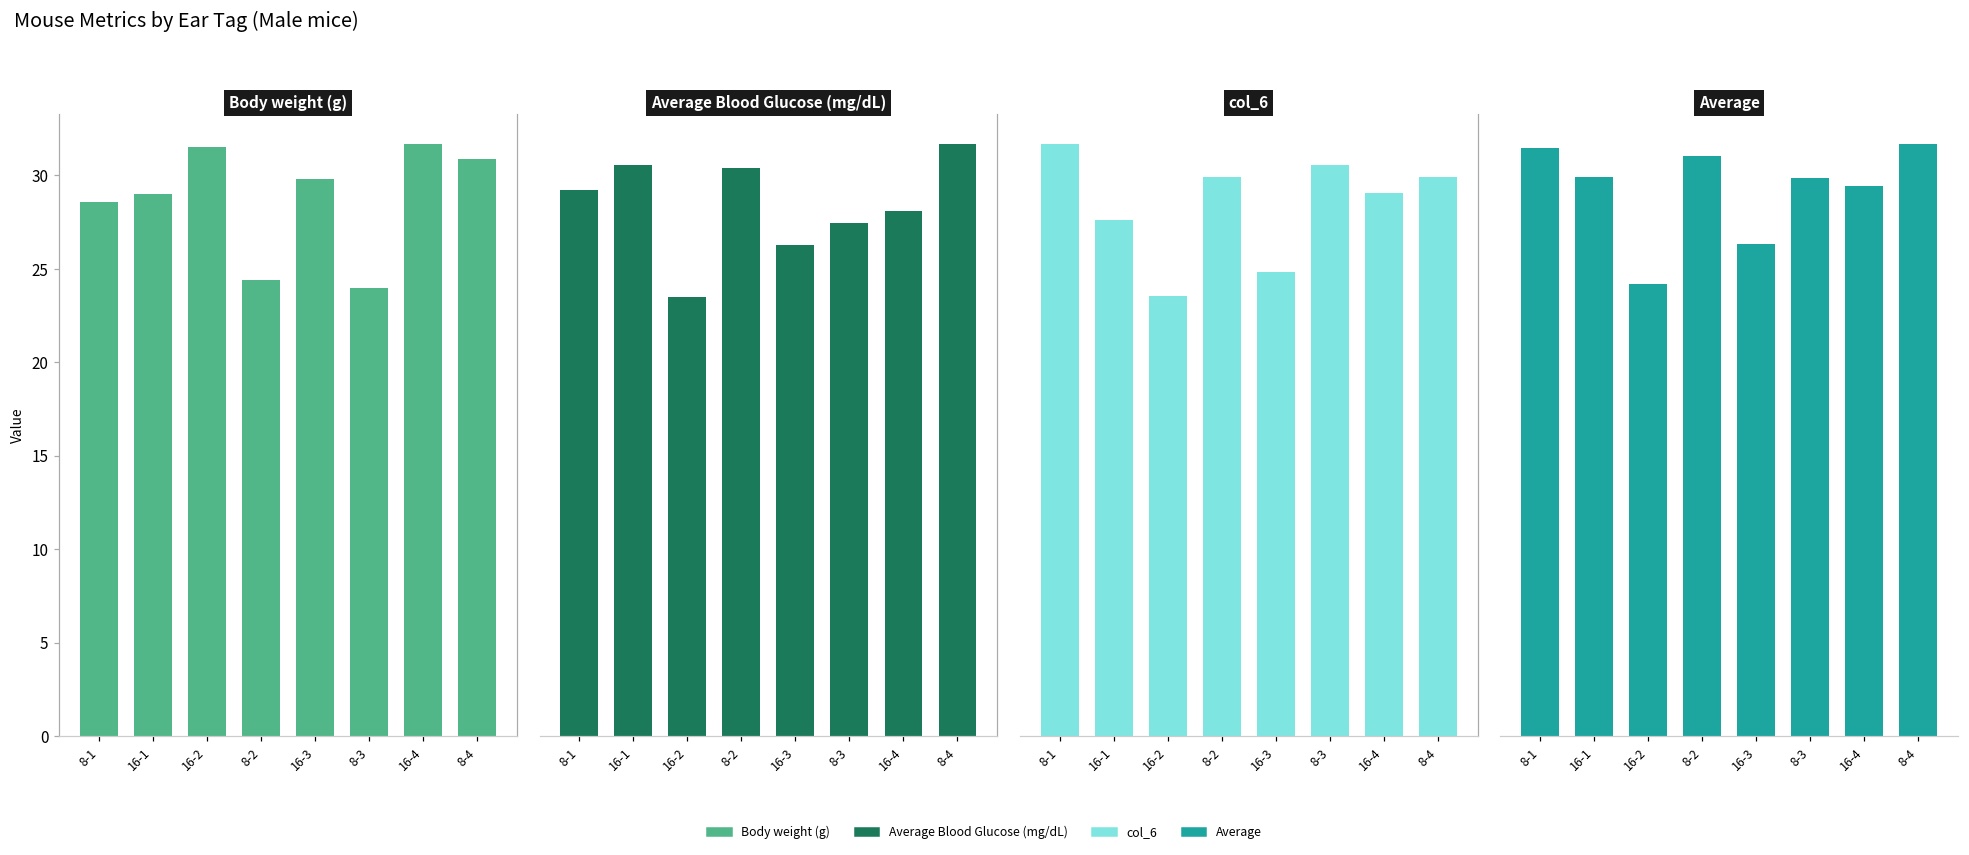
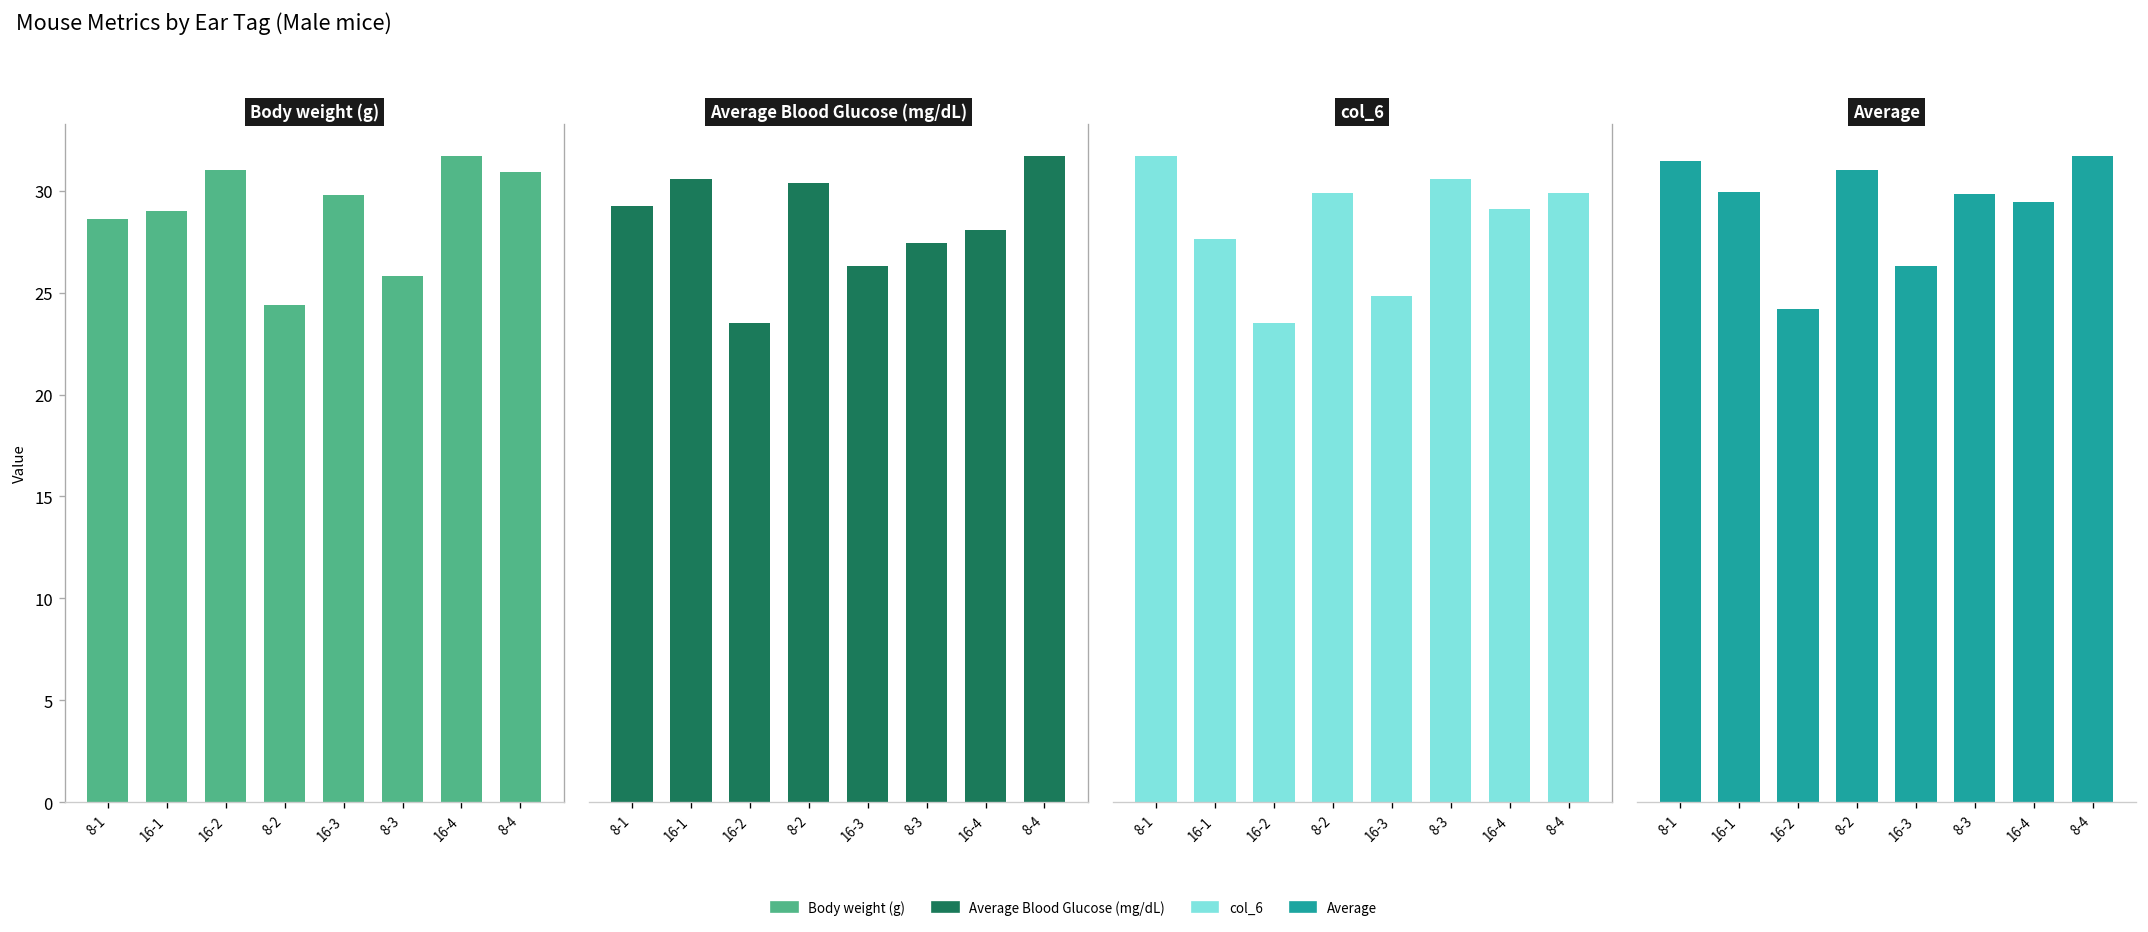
  {
    "Body weight (g)": {
      "8-1": 28.6,
      "16-1": 29.0,
-     "16-2": 31.5,
+     "16-2": 31.0,
      "8-2": 24.4,
      "16-3": 29.8,
-     "8-3": 24.0,
+     "8-3": 25.8,
      "16-4": 31.7,
      "8-4": 30.9
    }
  }
